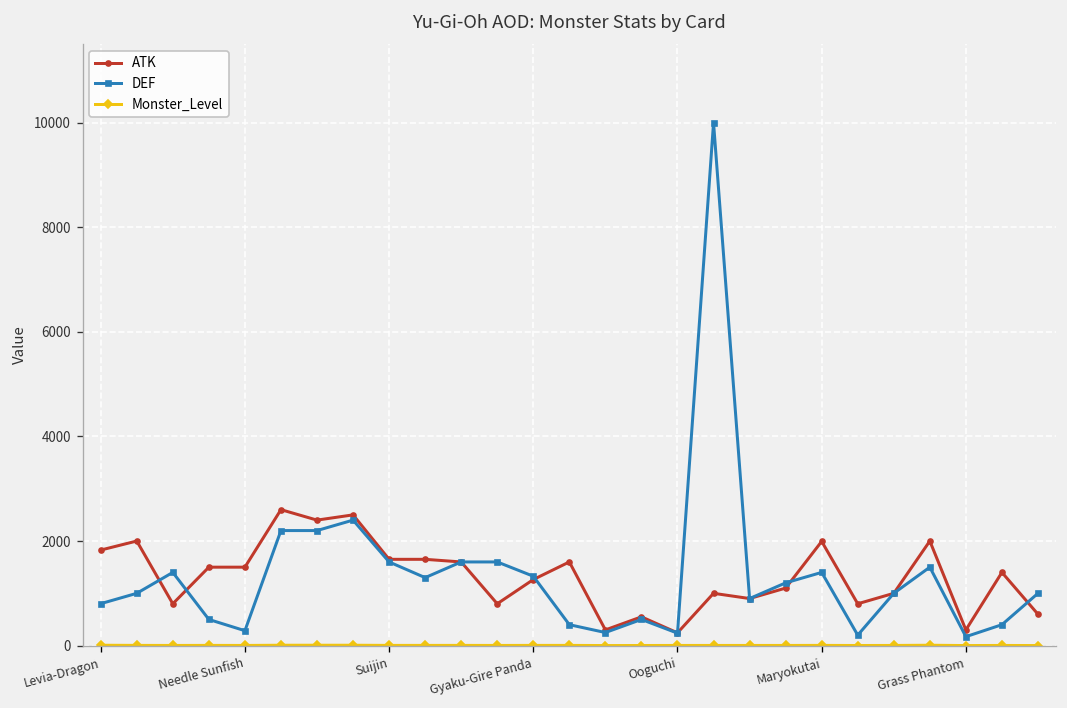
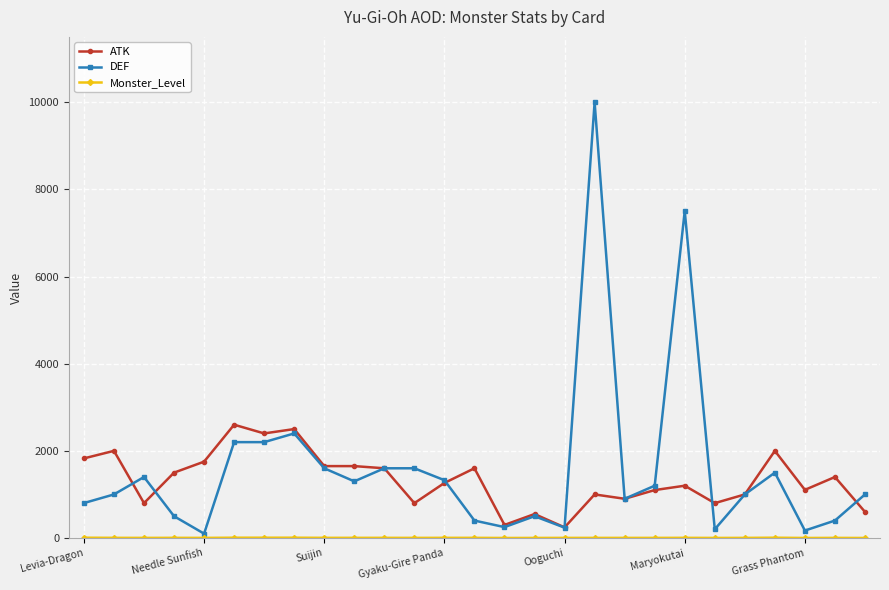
  {
    "ATK": {
      "Levia-Dragon": 1800,
-     "Needle Sunfish": 1500,
+     "Needle Sunfish": 1800,
      "Gyaku-Gire Panda": 1300,
-     "Maryokutai": 2000,
-     "Grass Phantom": 300
+     "Maryokutai": 1200,
+     "Grass Phantom": 1100
    },
    "DEF": {
      "Levia-Dragon": 800,
-     "Needle Sunfish": 300,
+     "Needle Sunfish": 100,
      "Gyaku-Gire Panda": 1300,
-     "Maryokutai": 1400,
+     "Maryokutai": 7500,
      "Grass Phantom": 200
    },
    "Monster_Level": {
      "Levia-Dragon": 0,
      "Needle Sunfish": 0,
      "Suijin": 0,
      "Gyaku-Gire Panda": 0,
      "Ooguchi": 0,
      "Maryokutai": 0,
      "Grass Phantom": 0
    }
  }
